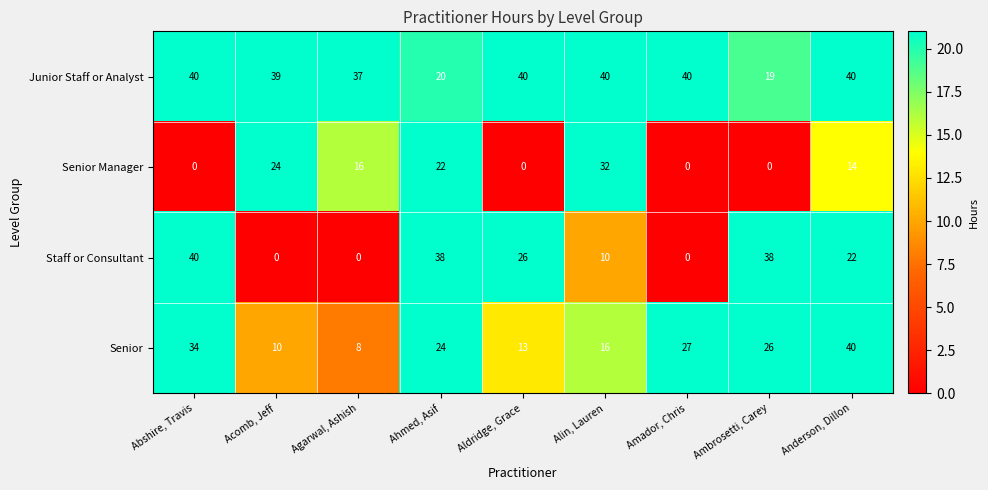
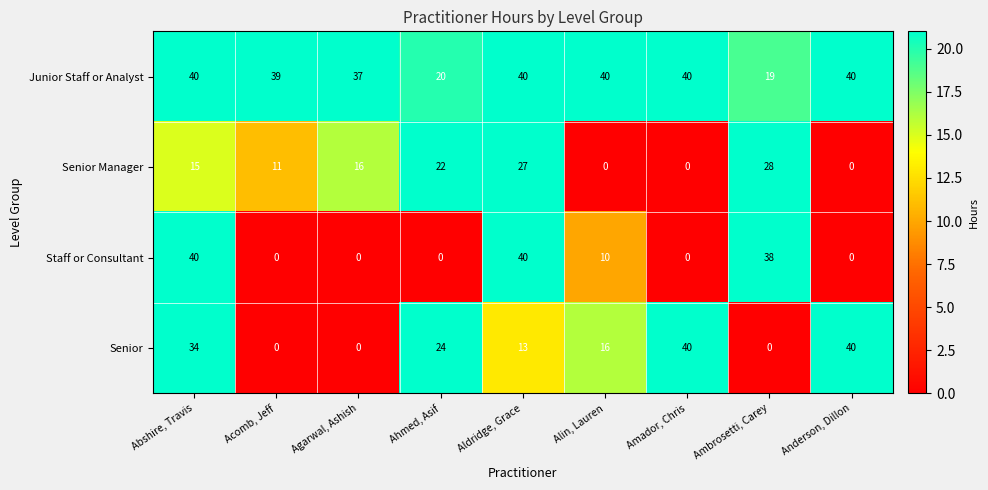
  {
    "Junior Staff or Analyst": {
      "Abshire, Travis": 40,
      "Acomb, Jeff": 39,
      "Agarwal, Ashish": 37,
      "Ahmed, Asif": 20,
      "Aldridge, Grace": 40,
      "Alin, Lauren": 40,
      "Amador, Chris": 40,
      "Ambrosetti, Carey": 19,
      "Anderson, Dillon": 40
    },
    "Senior Manager": {
-     "Abshire, Travis": 0,
-     "Acomb, Jeff": 24,
+     "Abshire, Travis": 15,
+     "Acomb, Jeff": 11,
      "Agarwal, Ashish": 16,
      "Ahmed, Asif": 22,
-     "Aldridge, Grace": 0,
-     "Alin, Lauren": 32,
+     "Aldridge, Grace": 27,
+     "Alin, Lauren": 0,
      "Amador, Chris": 0,
-     "Ambrosetti, Carey": 0,
-     "Anderson, Dillon": 14
+     "Ambrosetti, Carey": 28,
+     "Anderson, Dillon": 0
    },
    "Staff or Consultant": {
      "Abshire, Travis": 40,
      "Acomb, Jeff": 0,
      "Agarwal, Ashish": 0,
-     "Ahmed, Asif": 38,
-     "Aldridge, Grace": 26,
+     "Ahmed, Asif": 0,
+     "Aldridge, Grace": 40,
      "Alin, Lauren": 10,
      "Amador, Chris": 0,
      "Ambrosetti, Carey": 38,
-     "Anderson, Dillon": 22
+     "Anderson, Dillon": 0
    },
    "Senior": {
      "Abshire, Travis": 34,
-     "Acomb, Jeff": 10,
-     "Agarwal, Ashish": 8,
+     "Acomb, Jeff": 0,
+     "Agarwal, Ashish": 0,
      "Ahmed, Asif": 24,
      "Aldridge, Grace": 13,
      "Alin, Lauren": 16,
-     "Amador, Chris": 27,
-     "Ambrosetti, Carey": 26,
+     "Amador, Chris": 40,
+     "Ambrosetti, Carey": 0,
      "Anderson, Dillon": 40
    }
  }
